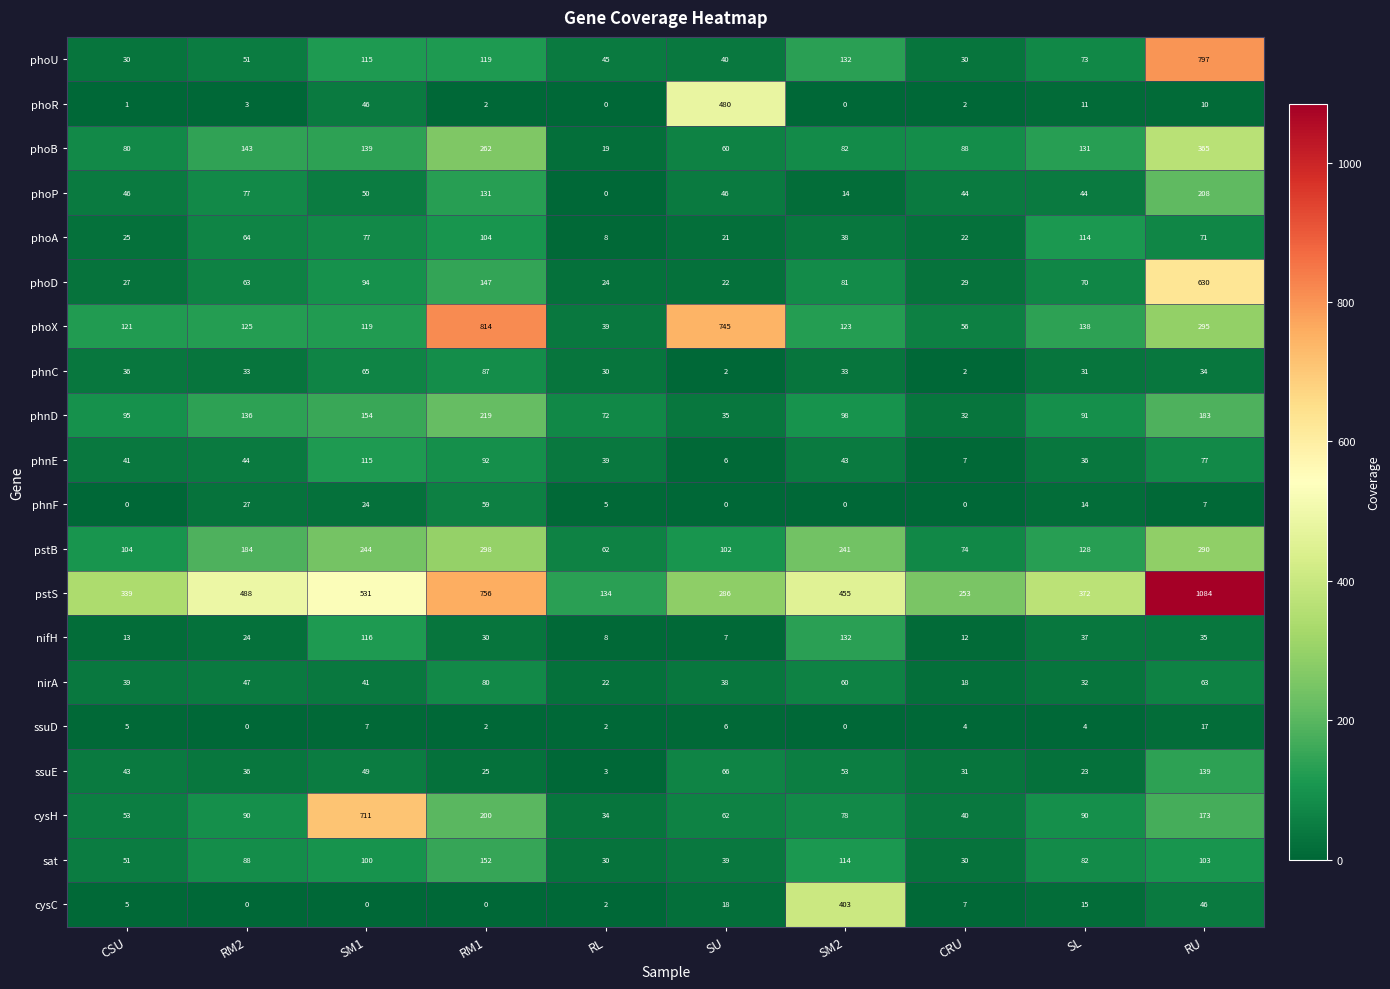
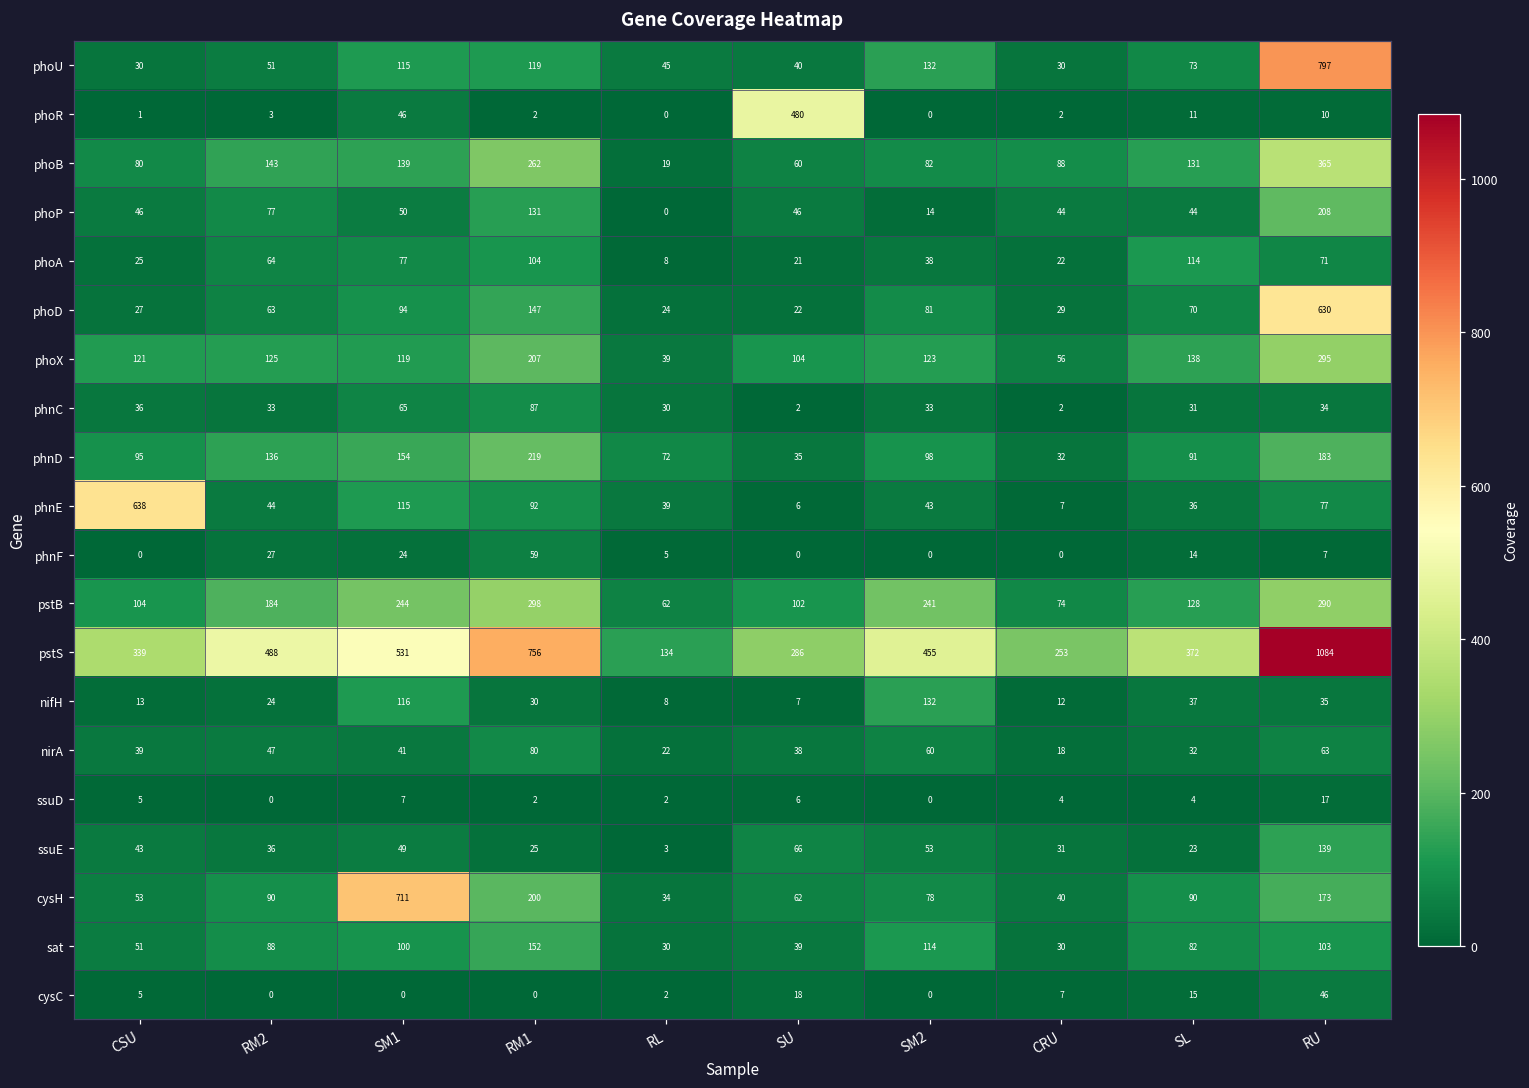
  {
    "phoU": {
      "CSU": 30,
      "RM2": 51,
      "SM1": 115,
      "RM1": 119,
      "RL": 45,
      "SU": 40,
      "SM2": 132,
      "CRU": 30,
      "SL": 73,
      "RU": 797
    },
    "phoR": {
      "CSU": 1,
      "RM2": 3,
      "SM1": 46,
      "RM1": 2,
      "RL": 0,
      "SU": 480,
      "SM2": 0,
      "CRU": 2,
      "SL": 11,
      "RU": 10
    },
    "phoB": {
      "CSU": 80,
      "RM2": 143,
      "SM1": 139,
      "RM1": 262,
      "RL": 19,
      "SU": 60,
      "SM2": 82,
      "CRU": 88,
      "SL": 131,
      "RU": 365
    },
    "phoP": {
      "CSU": 46,
      "RM2": 77,
      "SM1": 50,
      "RM1": 131,
      "RL": 0,
      "SU": 46,
      "SM2": 14,
      "CRU": 44,
      "SL": 44,
      "RU": 208
    },
    "phoA": {
      "CSU": 25,
      "RM2": 64,
      "SM1": 77,
      "RM1": 104,
      "RL": 8,
      "SU": 21,
      "SM2": 38,
      "CRU": 22,
      "SL": 114,
      "RU": 71
    },
    "phoD": {
      "CSU": 27,
      "RM2": 63,
      "SM1": 94,
      "RM1": 147,
      "RL": 24,
      "SU": 22,
      "SM2": 81,
      "CRU": 29,
      "SL": 70,
      "RU": 630
    },
    "phoX": {
      "CSU": 121,
      "RM2": 125,
      "SM1": 119,
-     "RM1": 814,
+     "RM1": 207,
      "RL": 39,
-     "SU": 745,
+     "SU": 104,
      "SM2": 123,
      "CRU": 56,
      "SL": 138,
      "RU": 295
    },
    "phnC": {
      "CSU": 36,
      "RM2": 33,
      "SM1": 65,
      "RM1": 87,
      "RL": 30,
      "SU": 2,
      "SM2": 33,
      "CRU": 2,
      "SL": 31,
      "RU": 34
    },
    "phnD": {
      "CSU": 95,
      "RM2": 136,
      "SM1": 154,
      "RM1": 219,
      "RL": 72,
      "SU": 35,
      "SM2": 98,
      "CRU": 32,
      "SL": 91,
      "RU": 183
    },
    "phnE": {
-     "CSU": 41,
+     "CSU": 638,
      "RM2": 44,
      "SM1": 115,
      "RM1": 92,
      "RL": 39,
      "SU": 6,
      "SM2": 43,
      "CRU": 7,
      "SL": 36,
      "RU": 77
    },
    "phnF": {
      "CSU": 0,
      "RM2": 27,
      "SM1": 24,
      "RM1": 59,
      "RL": 5,
      "SU": 0,
      "SM2": 0,
      "CRU": 0,
      "SL": 14,
      "RU": 7
    },
    "pstB": {
      "CSU": 104,
      "RM2": 184,
      "SM1": 244,
      "RM1": 298,
      "RL": 62,
      "SU": 102,
      "SM2": 241,
      "CRU": 74,
      "SL": 128,
      "RU": 290
    },
    "pstS": {
      "CSU": 339,
      "RM2": 488,
      "SM1": 531,
      "RM1": 756,
      "RL": 134,
      "SU": 286,
      "SM2": 455,
      "CRU": 253,
      "SL": 372,
      "RU": 1084
    },
    "nifH": {
      "CSU": 13,
      "RM2": 24,
      "SM1": 116,
      "RM1": 30,
      "RL": 8,
      "SU": 7,
      "SM2": 132,
      "CRU": 12,
      "SL": 37,
      "RU": 35
    },
    "nirA": {
      "CSU": 39,
      "RM2": 47,
      "SM1": 41,
      "RM1": 80,
      "RL": 22,
      "SU": 38,
      "SM2": 60,
      "CRU": 18,
      "SL": 32,
      "RU": 63
    },
    "ssuD": {
      "CSU": 5,
      "RM2": 0,
      "SM1": 7,
      "RM1": 2,
      "RL": 2,
      "SU": 6,
      "SM2": 0,
      "CRU": 4,
      "SL": 4,
      "RU": 17
    },
    "ssuE": {
      "CSU": 43,
      "RM2": 36,
      "SM1": 49,
      "RM1": 25,
      "RL": 3,
      "SU": 66,
      "SM2": 53,
      "CRU": 31,
      "SL": 23,
      "RU": 139
    },
    "cysH": {
      "CSU": 53,
      "RM2": 90,
      "SM1": 711,
      "RM1": 200,
      "RL": 34,
      "SU": 62,
      "SM2": 78,
      "CRU": 40,
      "SL": 90,
      "RU": 173
    },
    "sat": {
      "CSU": 51,
      "RM2": 88,
      "SM1": 100,
      "RM1": 152,
      "RL": 30,
      "SU": 39,
      "SM2": 114,
      "CRU": 30,
      "SL": 82,
      "RU": 103
    },
    "cysC": {
      "CSU": 5,
      "RM2": 0,
      "SM1": 0,
      "RM1": 0,
      "RL": 2,
      "SU": 18,
-     "SM2": 403,
+     "SM2": 0,
      "CRU": 7,
      "SL": 15,
      "RU": 46
    }
  }
